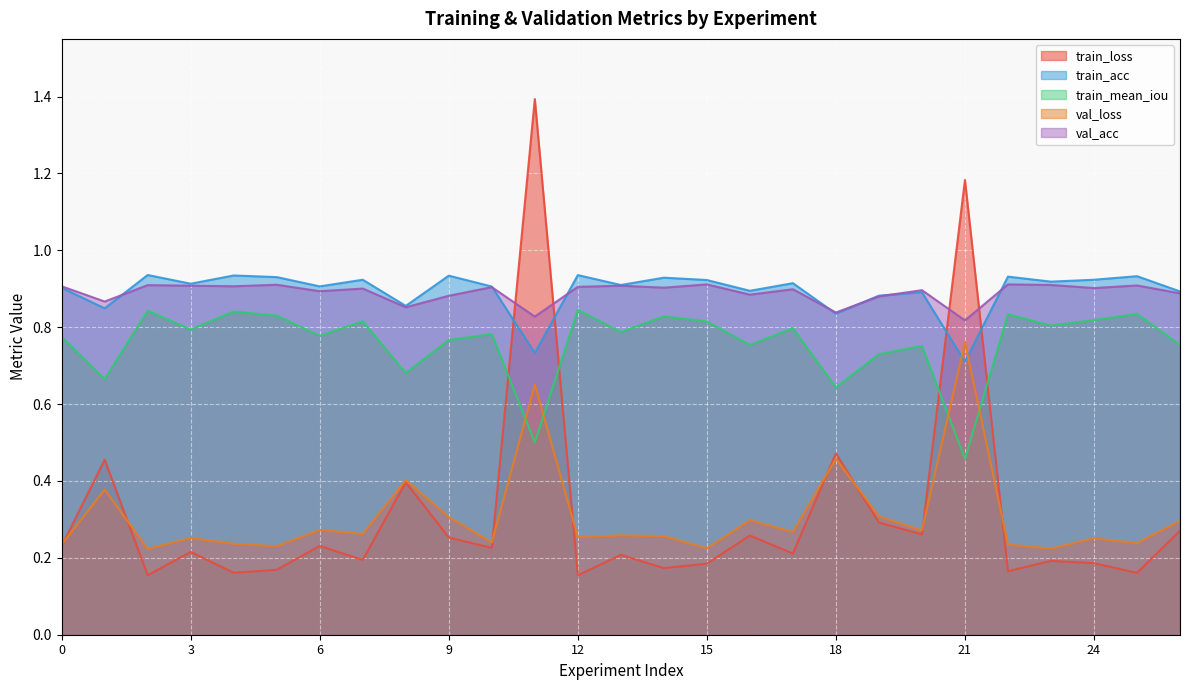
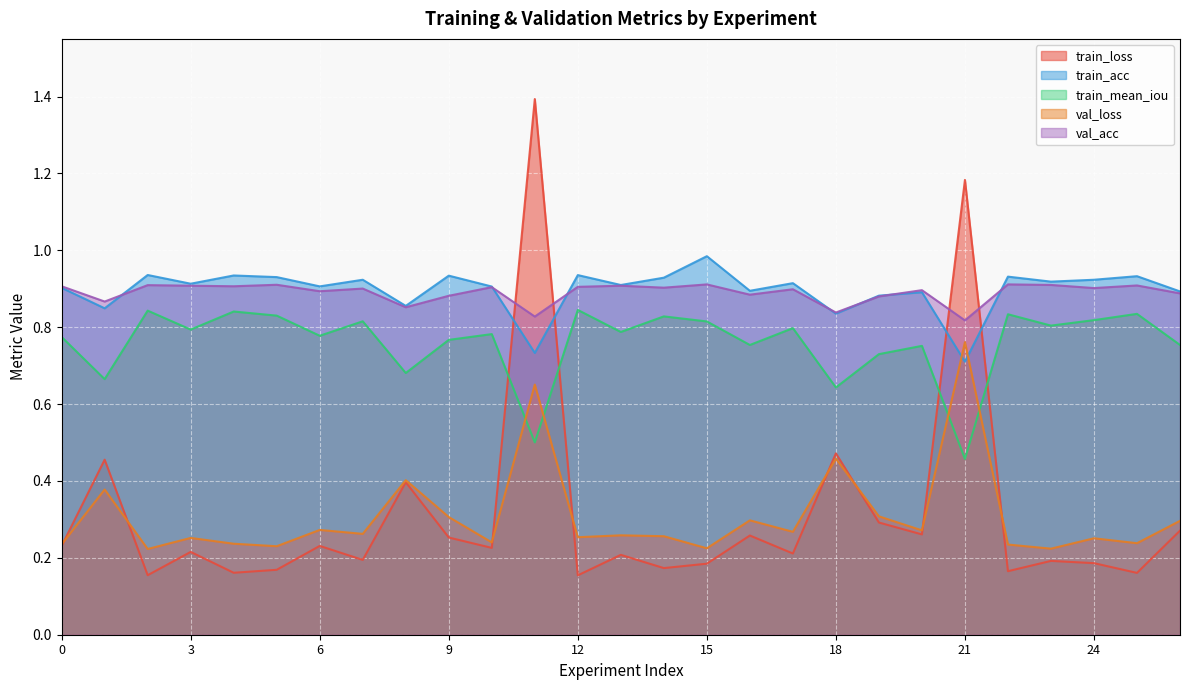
  {
    "train_acc": {
      "6": 0.91,
      "9": 0.93,
      "12": 0.94,
-     "15": 0.92,
+     "15": 0.98,
      "21": 0.71,
      "24": 0.92
    },
    "train_mean_iou": {
      "0": 0.77,
      "3": 0.79,
      "6": 0.78,
      "9": 0.77,
      "12": 0.84,
      "15": 0.81,
      "18": 0.64,
      "21": 0.46,
      "24": 0.82
    },
    "val_acc": {
      "6": 0.89,
      "9": 0.88,
      "12": 0.90,
      "15": 0.91,
      "21": 0.82,
      "24": 0.90
    }
  }
